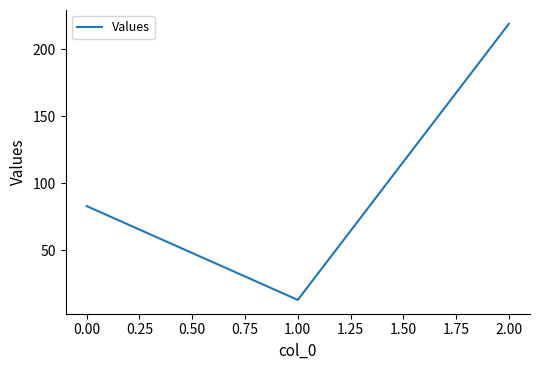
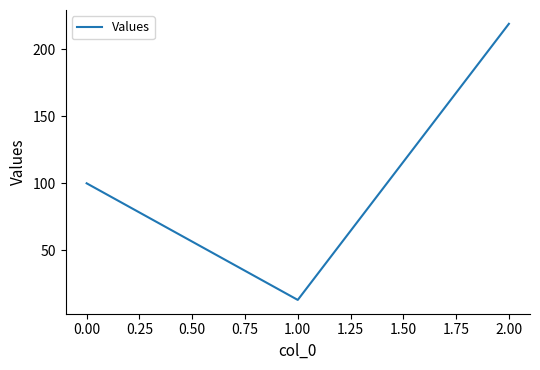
  {
-   "0.00": 83,
+   "0.00": 100,
    "1.00": 13,
    "2.00": 219
  }
